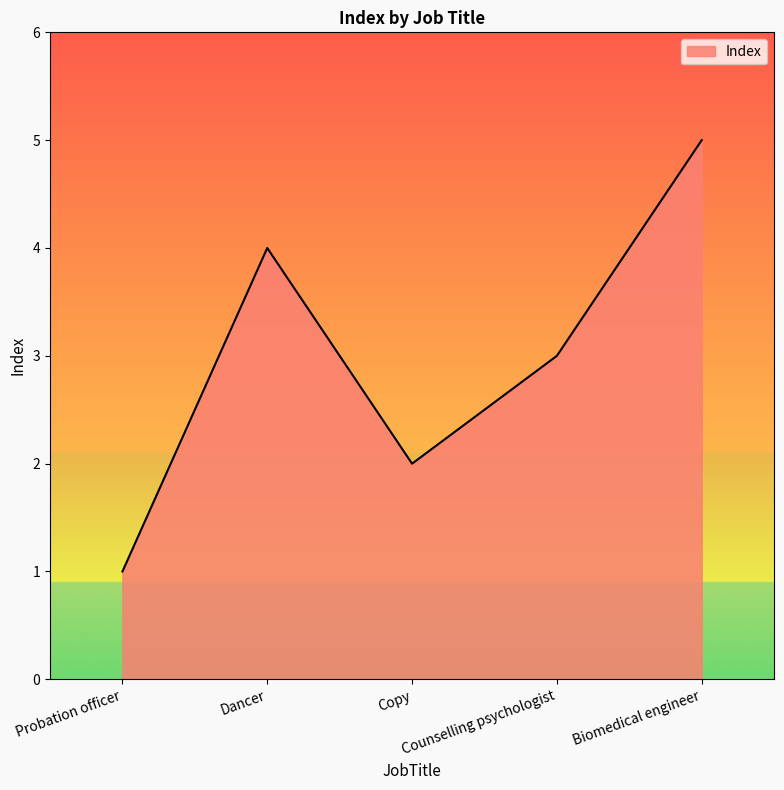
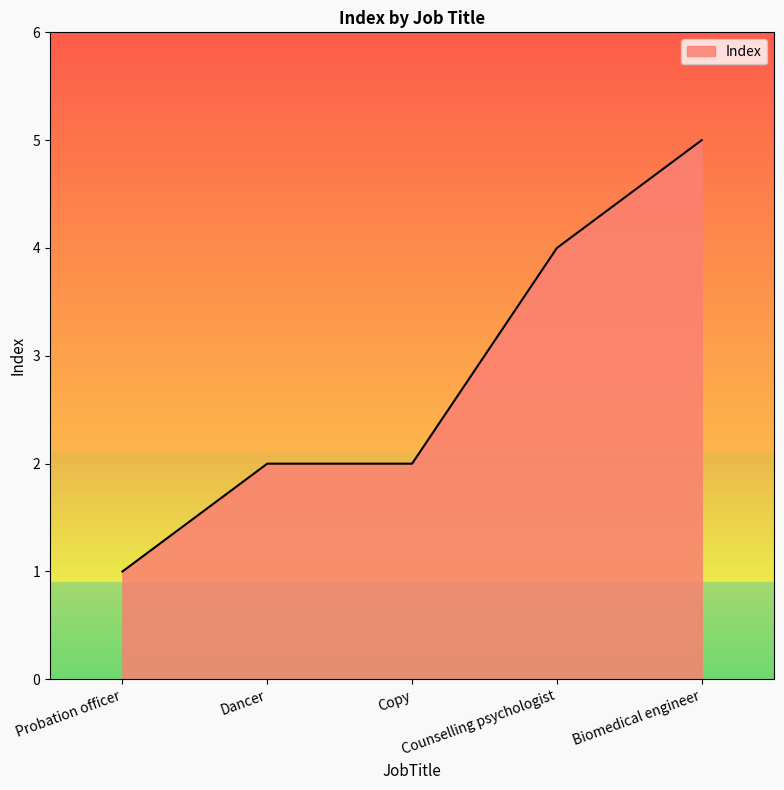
  {
    "Probation officer": 1,
-   "Dancer": 4,
+   "Dancer": 2,
    "Copy": 2,
-   "Counselling psychologist": 3,
+   "Counselling psychologist": 4,
    "Biomedical engineer": 5
  }
